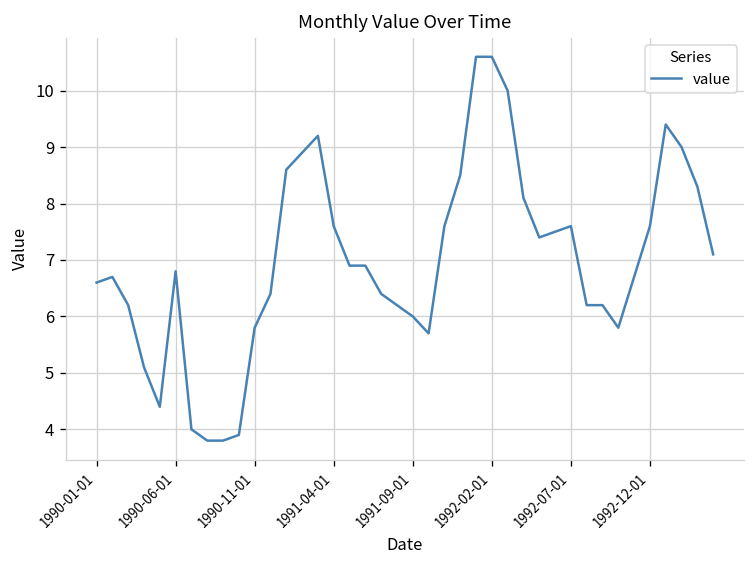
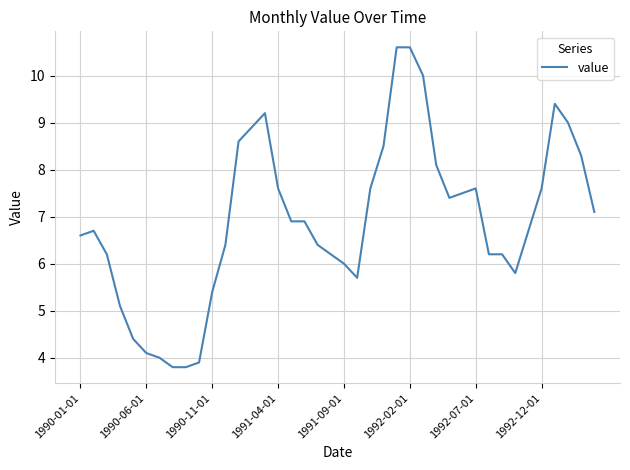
  {
    "1990-01-01": 6.6,
-   "1990-06-01": 6.8,
-   "1990-11-01": 5.8,
+   "1990-06-01": 4.1,
+   "1990-11-01": 5.4,
    "1991-04-01": 7.6,
    "1991-09-01": 6.0,
    "1992-02-01": 10.6,
    "1992-07-01": 7.6,
    "1992-12-01": 7.6
  }
